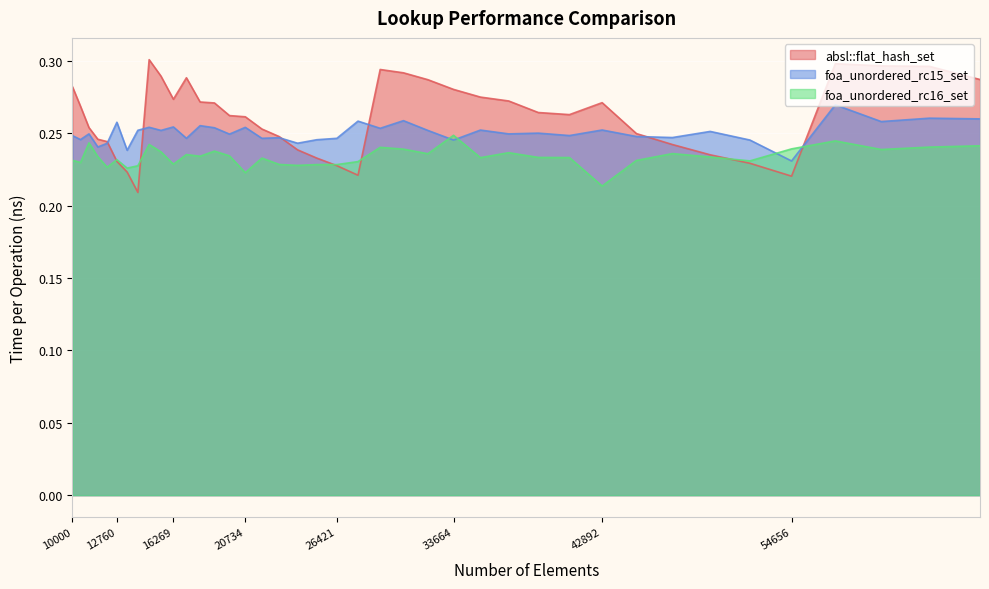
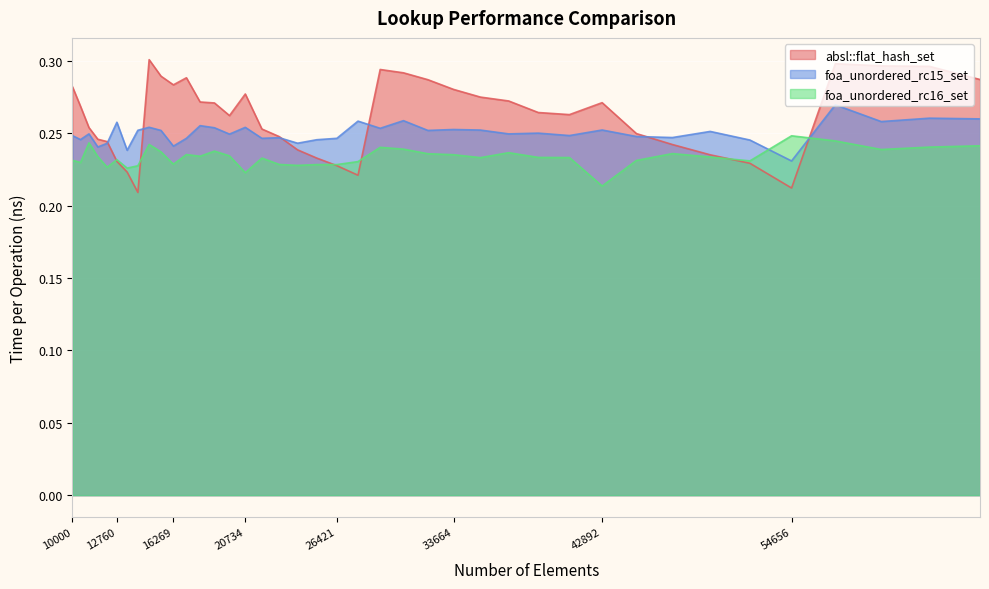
  {
    "absl::flat_hash_set": {
      "10000": 0.282,
-     "16269": 0.273,
-     "20734": 0.261,
+     "16269": 0.283,
+     "20734": 0.277,
      "33664": 0.280,
      "42892": 0.271,
-     "54656": 0.220
+     "54656": 0.212
    },
    "foa_unordered_rc15_set": {
      "10000": 0.248,
      "12760": 0.258,
-     "16269": 0.254,
+     "16269": 0.241,
      "20734": 0.254,
      "26421": 0.247,
-     "33664": 0.245,
+     "33664": 0.253,
      "42892": 0.252,
      "54656": 0.231
    },
    "foa_unordered_rc16_set": {
      "10000": 0.231,
      "16269": 0.229,
      "20734": 0.223,
-     "33664": 0.249,
+     "33664": 0.235,
      "42892": 0.214,
-     "54656": 0.239
+     "54656": 0.248
    }
  }
